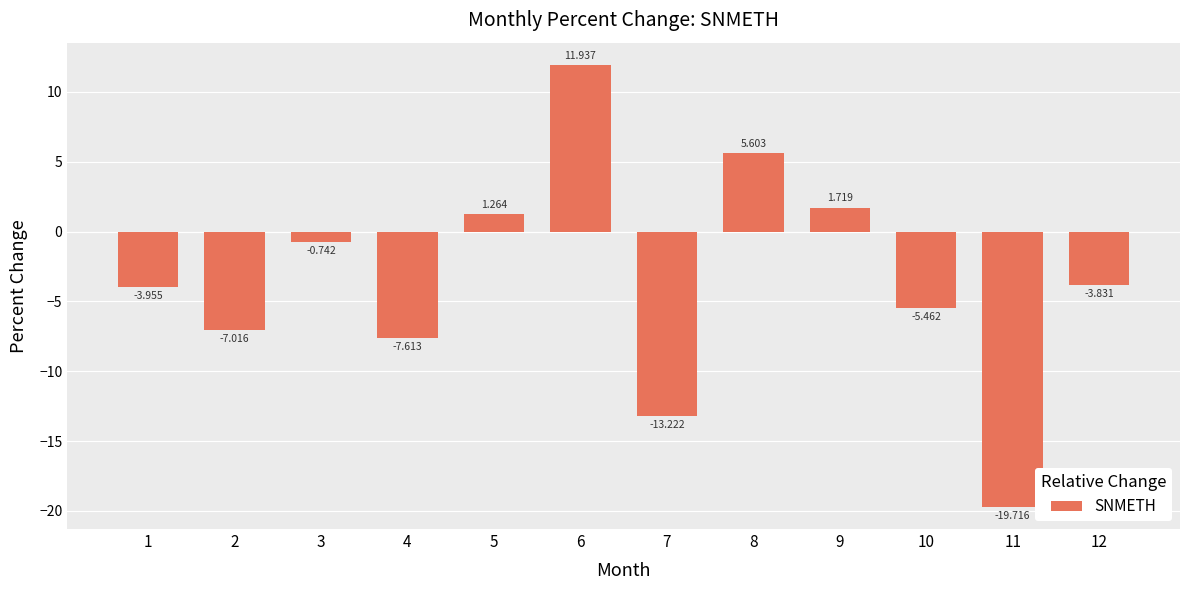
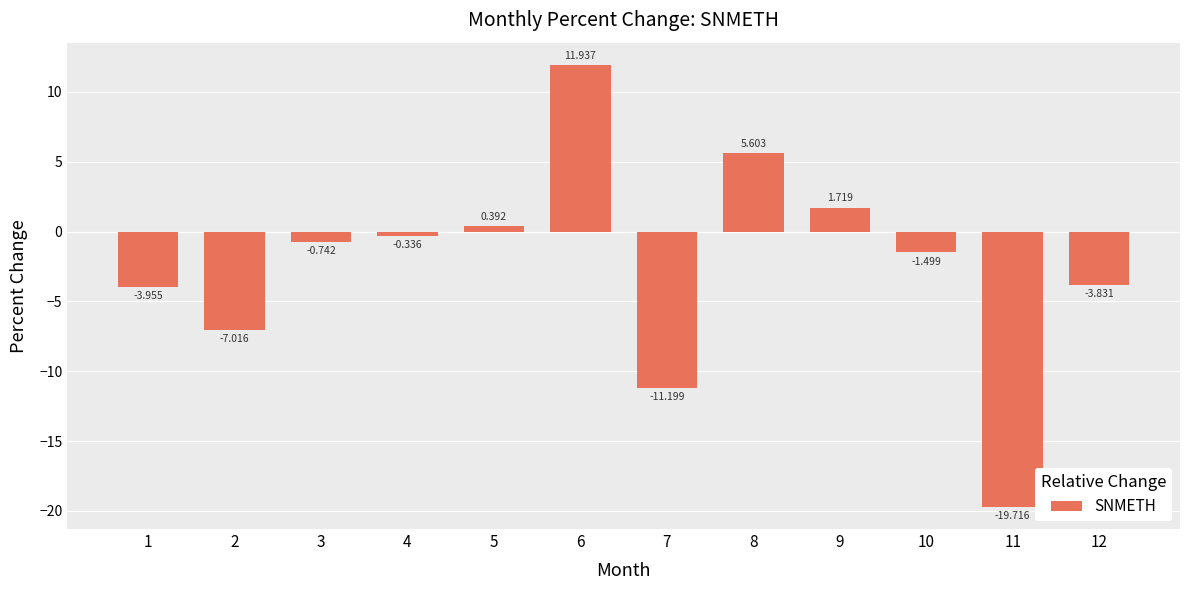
  {
    "1": -3.955,
    "2": -7.016,
    "3": -0.742,
-   "4": -7.613,
-   "5": 1.264,
+   "4": -0.336,
+   "5": 0.392,
    "6": 11.937,
-   "7": -13.222,
+   "7": -11.199,
    "8": 5.603,
    "9": 1.719,
-   "10": -5.462,
+   "10": -1.499,
    "11": -19.716,
    "12": -3.831
  }
